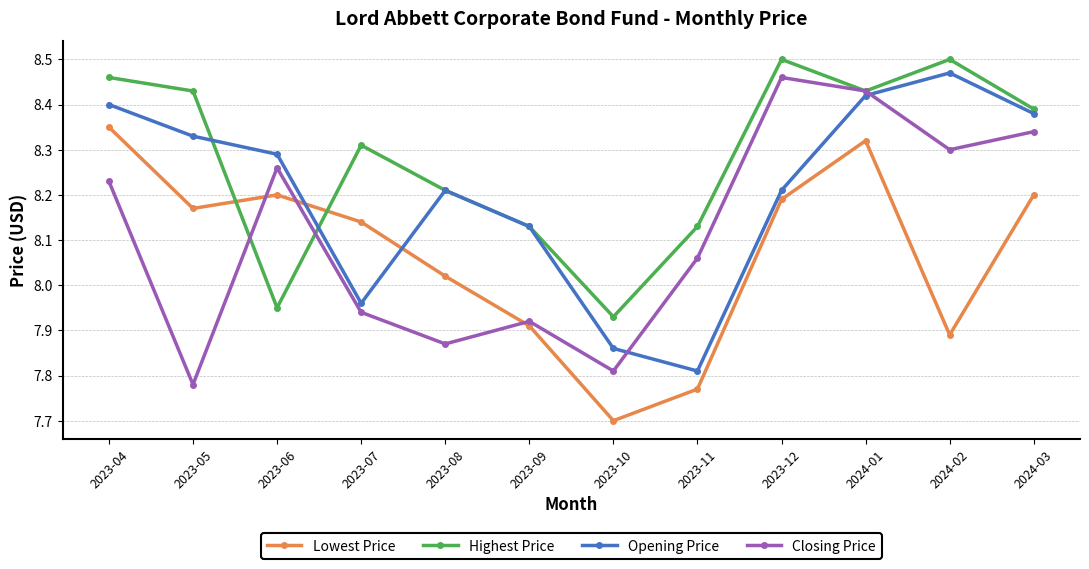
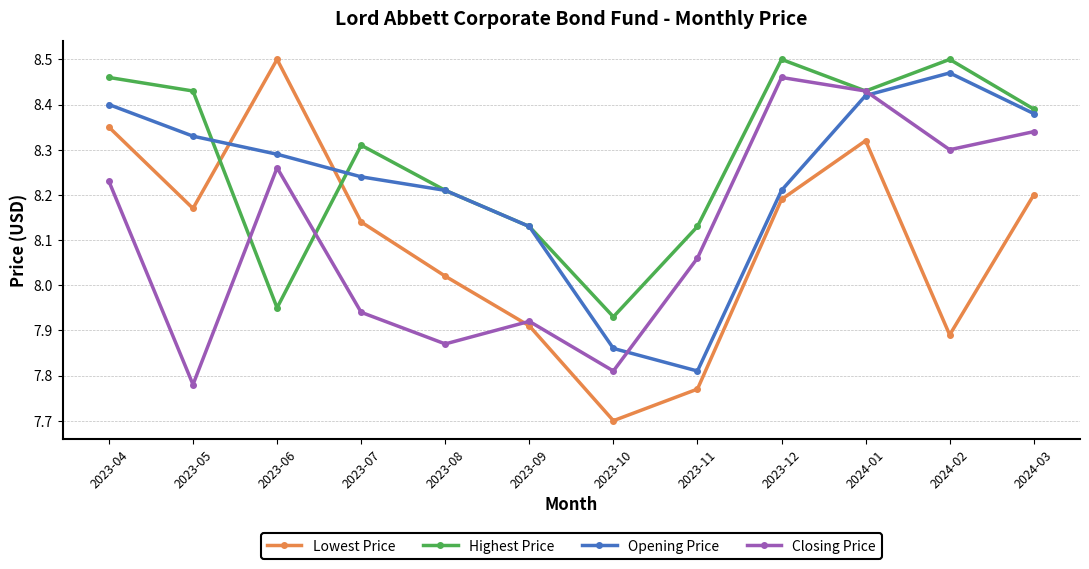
  {
    "Lowest Price": {
      "2023-04": 8.35,
      "2023-05": 8.17,
-     "2023-06": 8.2,
+     "2023-06": 8.5,
      "2023-07": 8.14,
      "2023-08": 8.02,
      "2023-09": 7.91,
      "2023-10": 7.7,
      "2023-11": 7.77,
      "2023-12": 8.19,
      "2024-01": 8.32,
      "2024-02": 7.89,
      "2024-03": 8.2
    },
    "Highest Price": {
      "2023-04": 8.46,
      "2023-05": 8.43,
      "2023-06": 7.95,
      "2023-07": 8.31,
      "2023-10": 7.93,
      "2023-11": 8.13,
      "2023-12": 8.50,
      "2024-02": 8.50,
      "2024-03": 8.39
    },
    "Opening Price": {
      "2023-04": 8.40,
      "2023-05": 8.33,
      "2023-06": 8.29,
-     "2023-07": 7.96,
+     "2023-07": 8.24,
      "2023-10": 7.86,
      "2023-11": 7.81,
      "2023-12": 8.21,
      "2024-01": 8.42,
      "2024-02": 8.47,
      "2024-03": 8.38
    },
    "Closing Price": {
      "2023-04": 8.23,
      "2023-05": 7.78,
      "2023-06": 8.26,
      "2023-07": 7.94,
      "2023-08": 7.87,
      "2023-09": 7.92,
      "2023-10": 7.81,
      "2023-11": 8.06,
      "2023-12": 8.46,
      "2024-02": 8.30,
      "2024-03": 8.34
    }
  }
